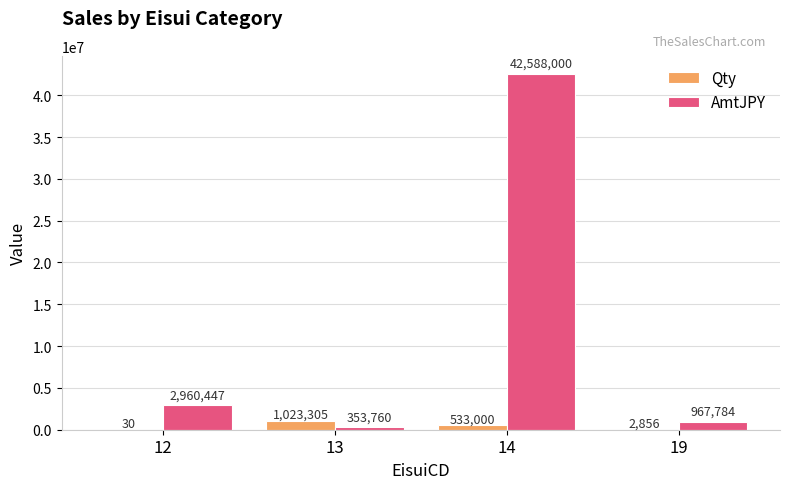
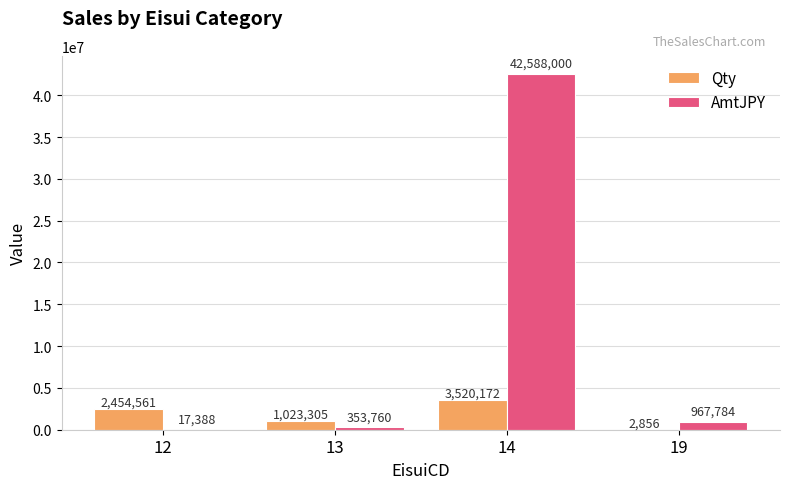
  {
    "Qty": {
-     "12": "30",
+     "12": "2,454,561",
      "13": "1,023,305",
-     "14": "533,000",
+     "14": "3,520,172",
      "19": "2,856"
    },
    "AmtJPY": {
-     "12": "2,960,447",
+     "12": "17,388",
      "13": "353,760",
      "14": "42,588,000",
      "19": "967,784"
    }
  }
